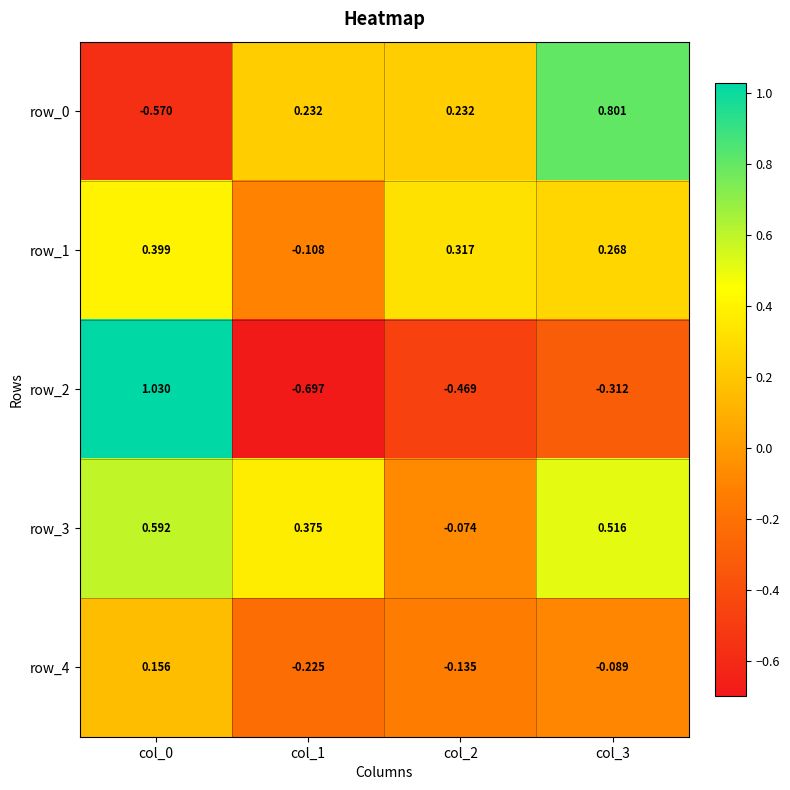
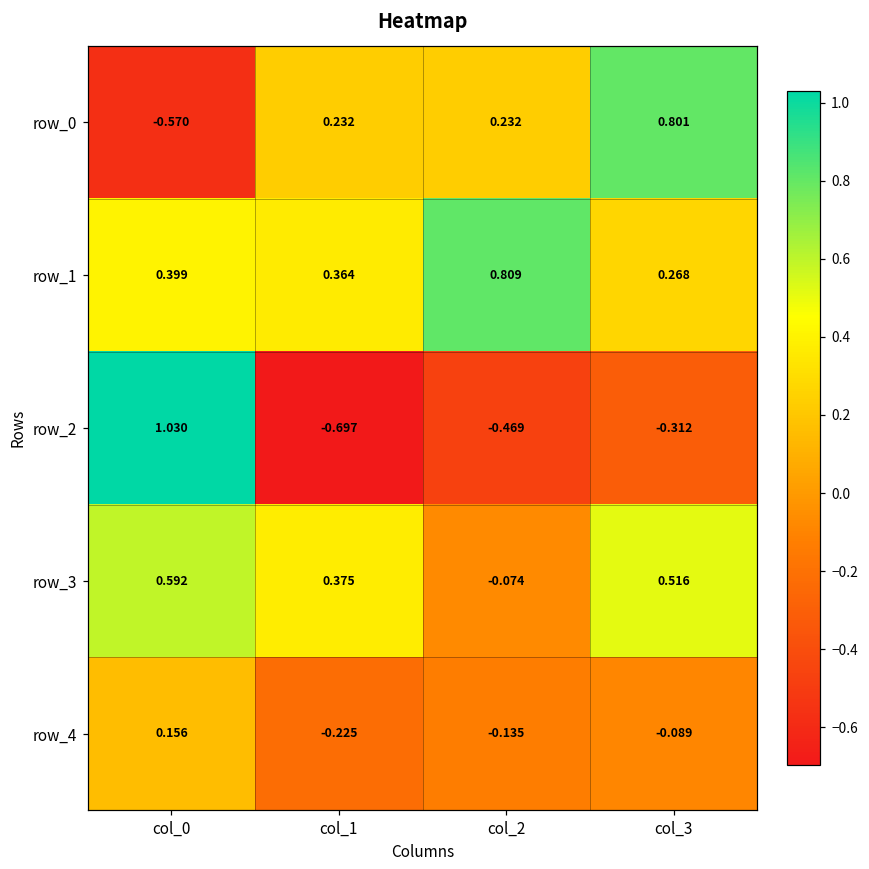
  {
    "row_0": {
      "col_0": -0.570,
      "col_1": 0.232,
      "col_2": 0.232,
      "col_3": 0.801
    },
    "row_1": {
      "col_0": 0.399,
-     "col_1": -0.108,
-     "col_2": 0.317,
+     "col_1": 0.364,
+     "col_2": 0.809,
      "col_3": 0.268
    },
    "row_2": {
      "col_0": 1.030,
      "col_1": -0.697,
      "col_2": -0.469,
      "col_3": -0.312
    },
    "row_3": {
      "col_0": 0.592,
      "col_1": 0.375,
      "col_2": -0.074,
      "col_3": 0.516
    },
    "row_4": {
      "col_0": 0.156,
      "col_1": -0.225,
      "col_2": -0.135,
      "col_3": -0.089
    }
  }
